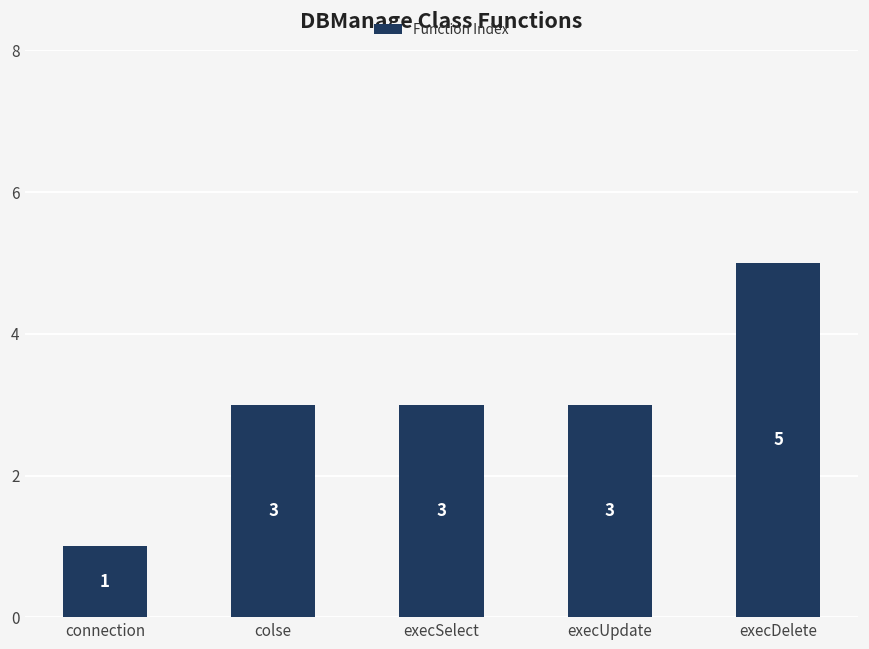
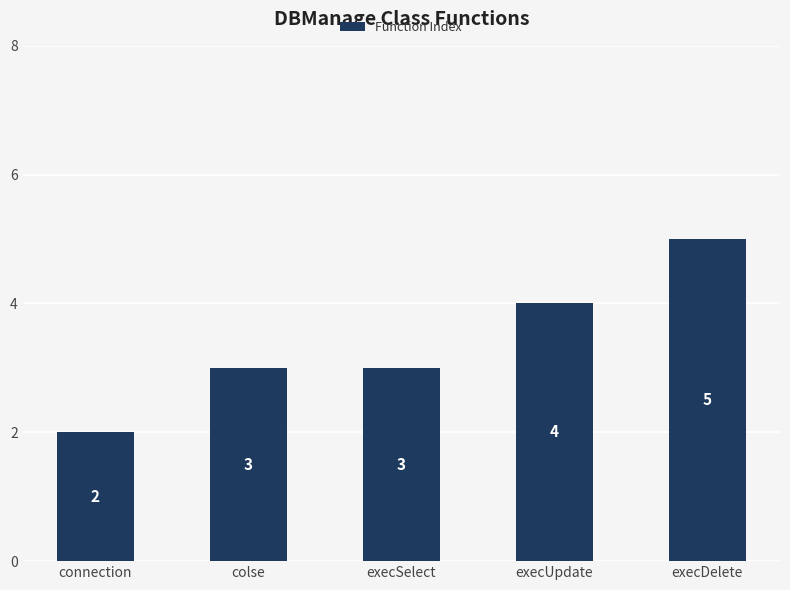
  {
-   "connection": 1,
+   "connection": 2,
    "colse": 3,
    "execSelect": 3,
-   "execUpdate": 3,
+   "execUpdate": 4,
    "execDelete": 5
  }
